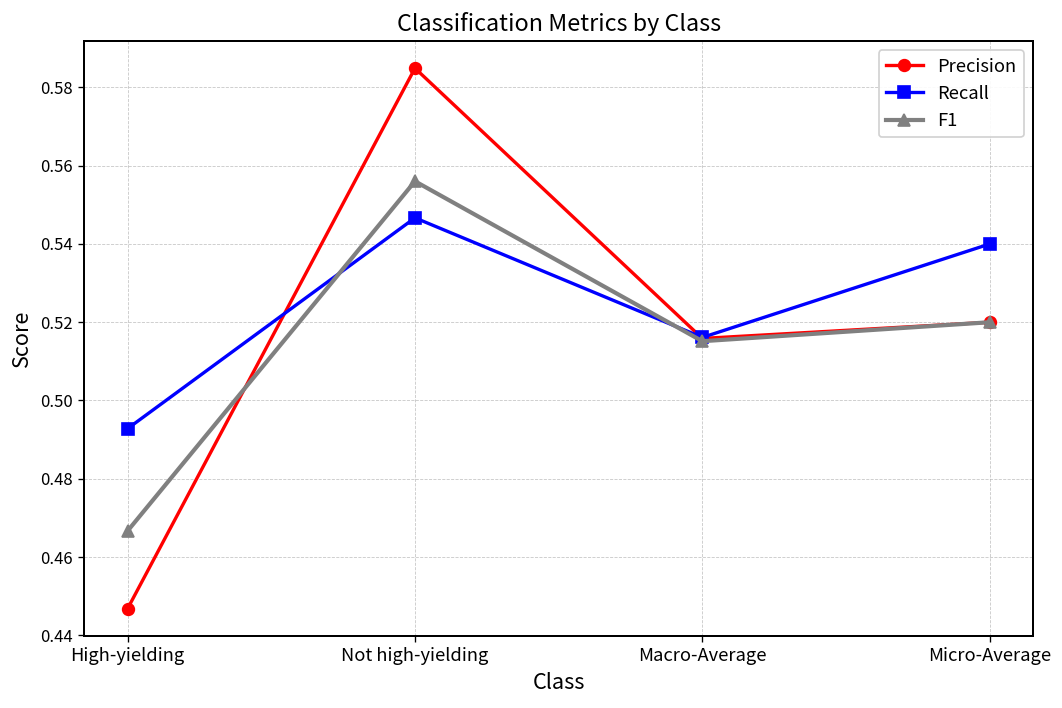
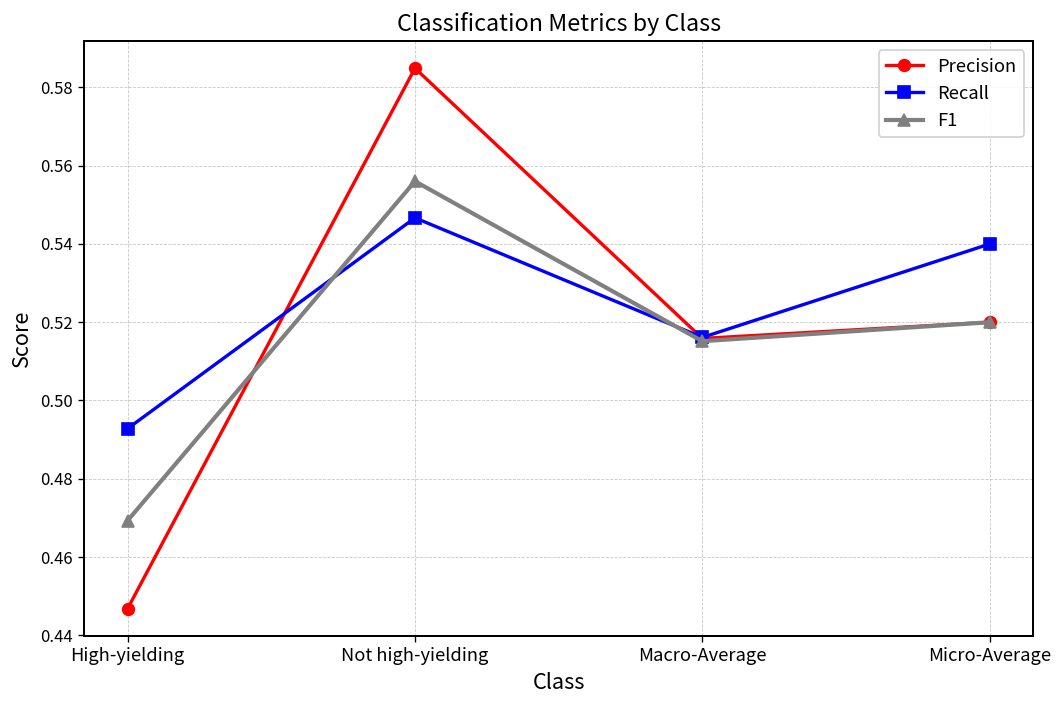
  {
    "Precision": {
      "High-yielding": 0.447,
      "Not high-yielding": 0.585
    },
    "Recall": {
      "High-yielding": 0.493,
      "Not high-yielding": 0.547,
      "Micro-Average": 0.540
    },
    "F1": {
-     "High-yielding": 0.467,
+     "High-yielding": 0.469,
      "Not high-yielding": 0.556
    }
  }
